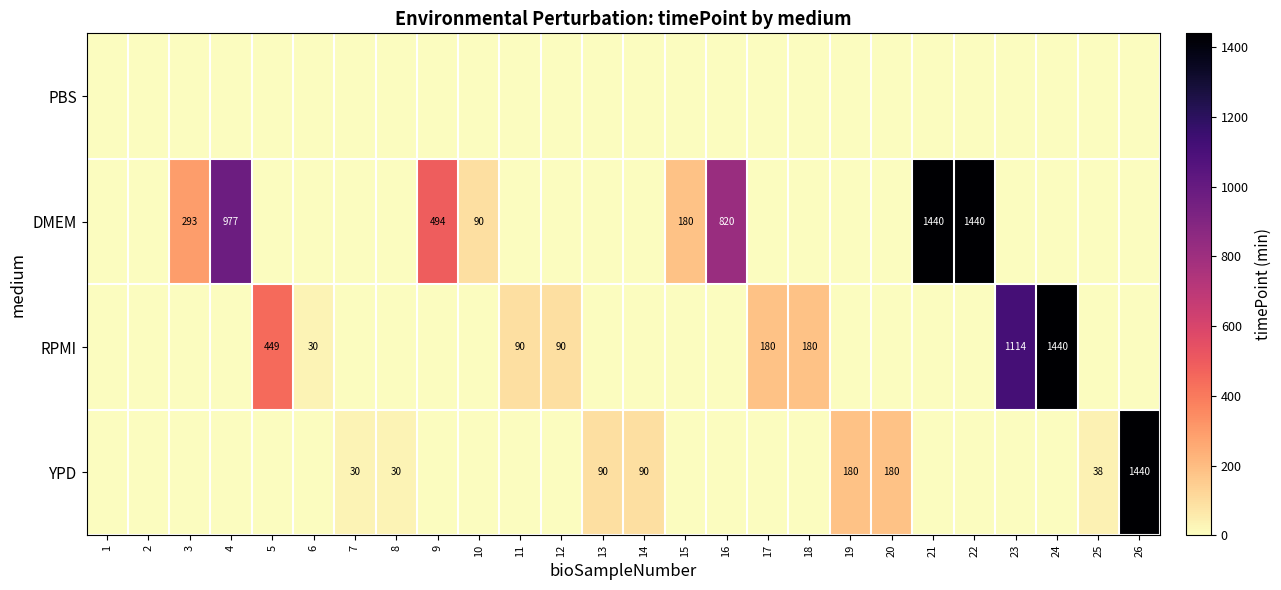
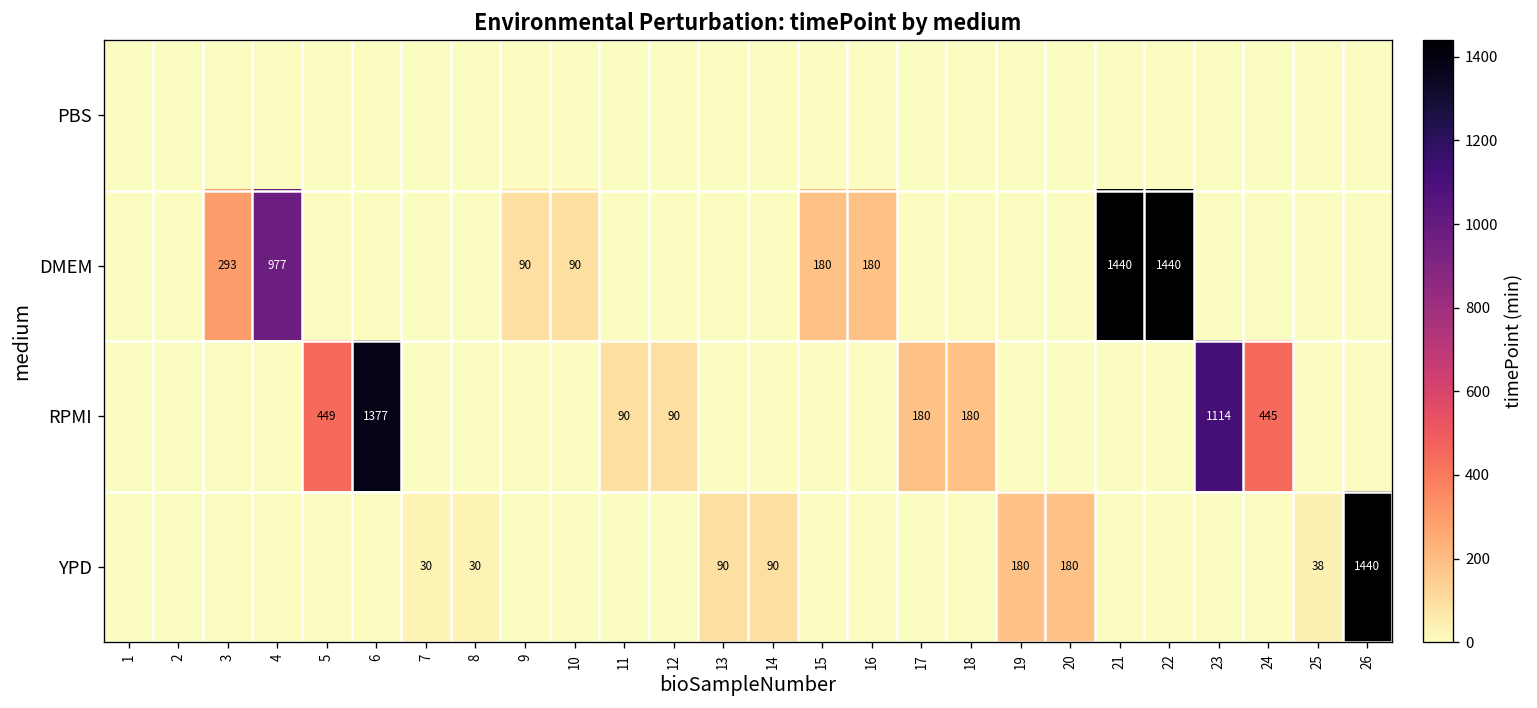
  {
    "DMEM": {
      "3": 293,
      "4": 977,
-     "9": 494,
+     "9": 90,
      "10": 90,
      "15": 180,
-     "16": 820,
+     "16": 180,
      "21": 1440,
      "22": 1440
    },
    "RPMI": {
      "5": 449,
-     "6": 30,
+     "6": 1377,
      "11": 90,
      "12": 90,
      "17": 180,
      "18": 180,
      "23": 1114,
-     "24": 1440
+     "24": 445
    },
    "YPD": {
      "7": 30,
      "8": 30,
      "13": 90,
      "14": 90,
      "19": 180,
      "20": 180,
      "25": 38,
      "26": 1440
    }
  }
